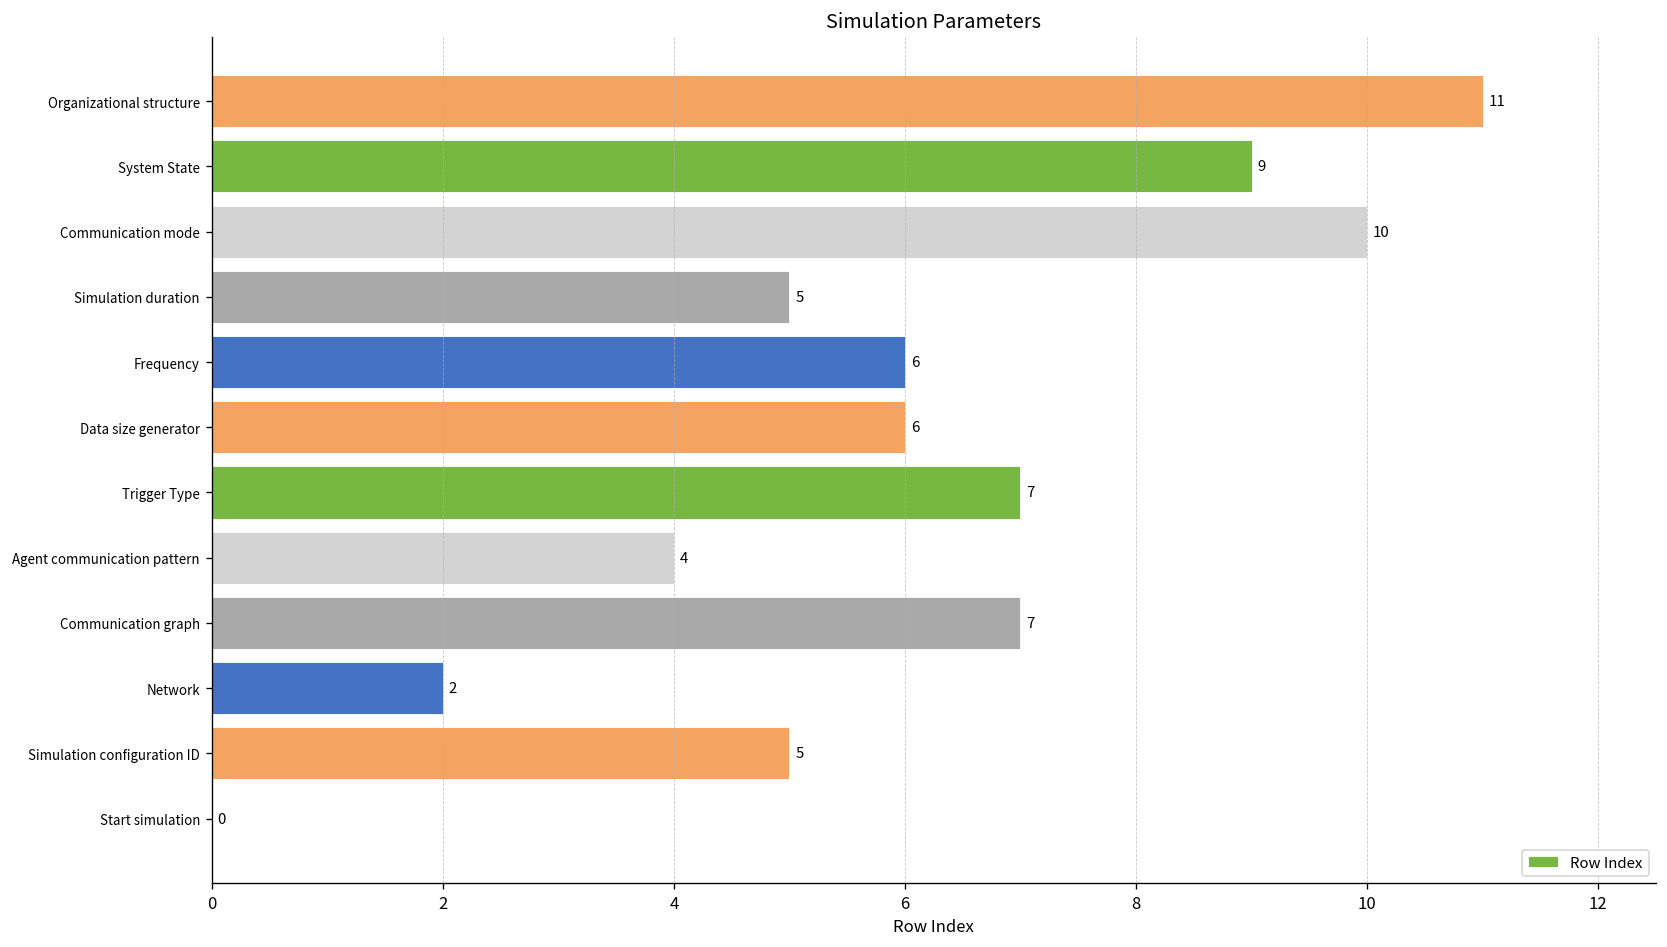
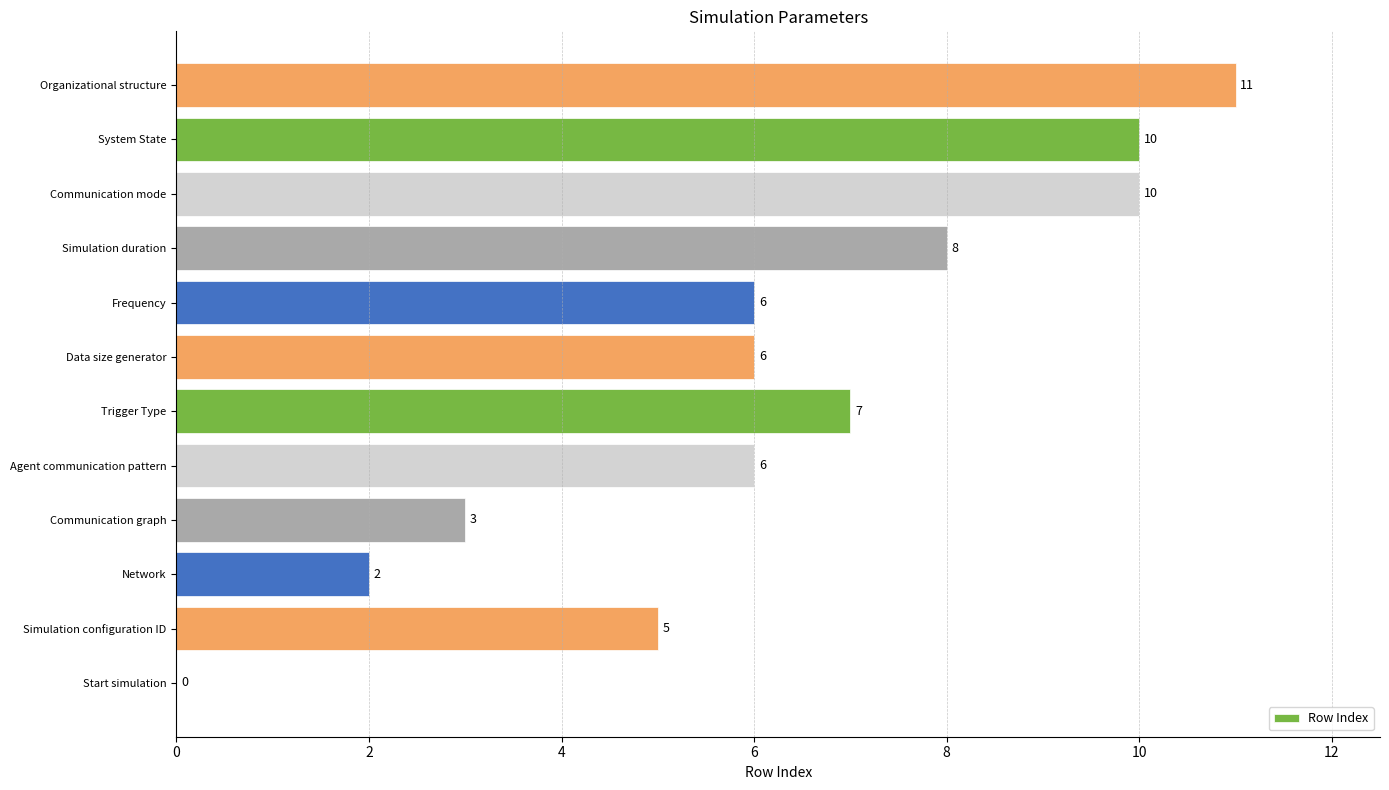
  {
    "Organizational structure": 11,
-   "System State": 9,
+   "System State": 10,
    "Communication mode": 10,
-   "Simulation duration": 5,
+   "Simulation duration": 8,
    "Frequency": 6,
    "Data size generator": 6,
    "Trigger Type": 7,
-   "Agent communication pattern": 4,
-   "Communication graph": 7,
+   "Agent communication pattern": 6,
+   "Communication graph": 3,
    "Network": 2,
    "Simulation configuration ID": 5,
    "Start simulation": 0
  }
